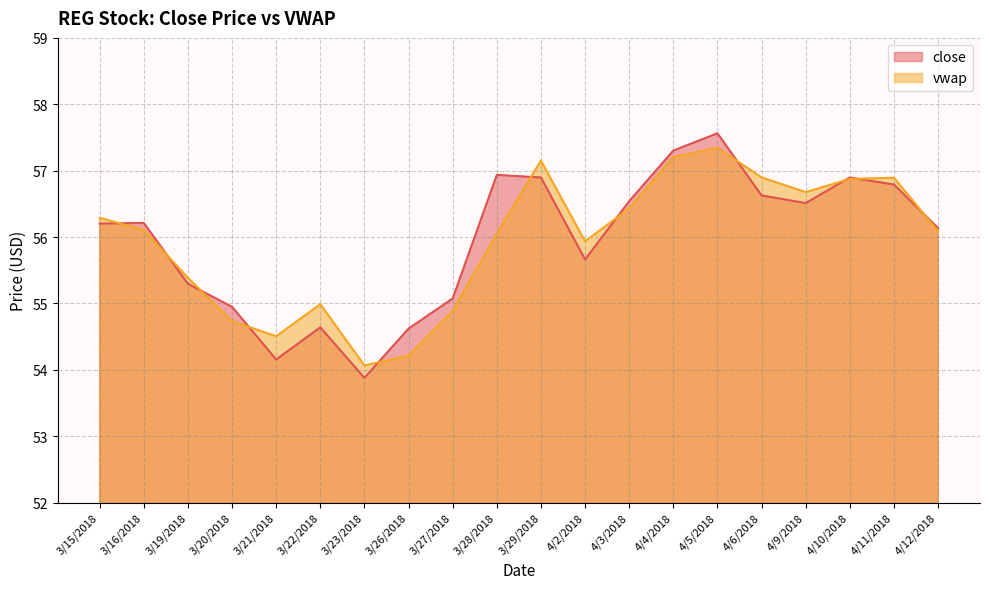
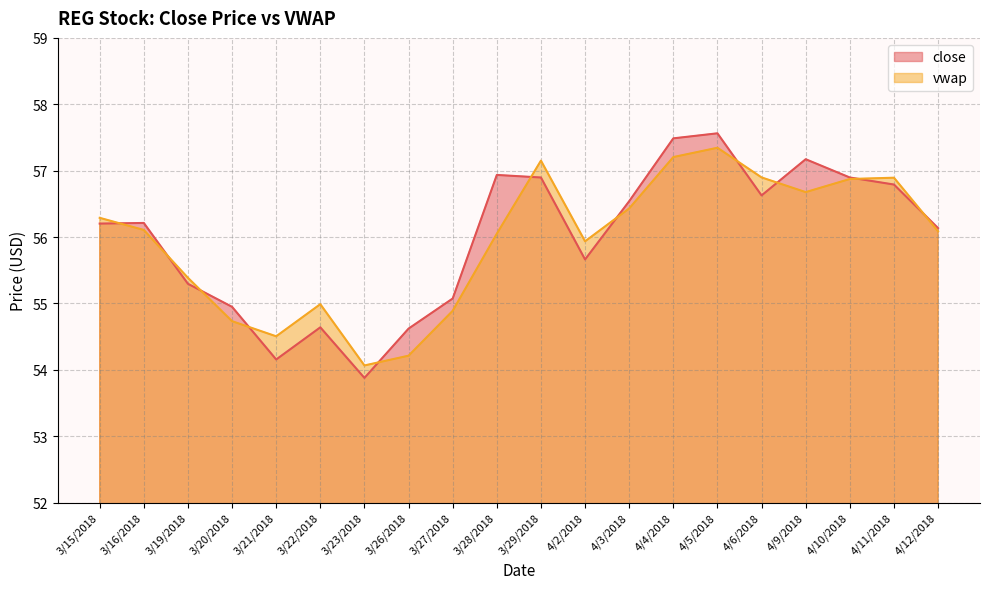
  {
    "close": {
      "3/15/2018": 56.2,
      "3/16/2018": 56.2,
      "3/19/2018": 55.3,
      "3/20/2018": 54.9,
      "3/21/2018": 54.2,
      "3/22/2018": 54.6,
      "3/23/2018": 53.9,
      "3/26/2018": 54.6,
      "3/27/2018": 55.1,
      "3/28/2018": 56.9,
      "3/29/2018": 56.9,
      "4/2/2018": 55.7,
      "4/3/2018": 56.5,
-     "4/4/2018": 57.3,
+     "4/4/2018": 57.5,
      "4/5/2018": 57.6,
      "4/6/2018": 56.6,
-     "4/9/2018": 56.5,
+     "4/9/2018": 57.2,
      "4/11/2018": 56.8,
      "4/12/2018": 56.1
    },
    "vwap": {
      "3/15/2018": 56.3,
      "3/16/2018": 56.1,
      "3/19/2018": 55.4,
      "3/20/2018": 54.7,
      "3/21/2018": 54.5,
      "3/22/2018": 55.0,
      "3/23/2018": 54.1,
      "3/26/2018": 54.2,
      "3/27/2018": 54.9,
      "3/28/2018": 56.1,
      "3/29/2018": 57.2,
      "4/2/2018": 55.9,
      "4/3/2018": 56.4,
      "4/4/2018": 57.2,
      "4/5/2018": 57.3,
      "4/6/2018": 56.9,
      "4/9/2018": 56.7,
      "4/11/2018": 56.9,
      "4/12/2018": 56.1
    }
  }
